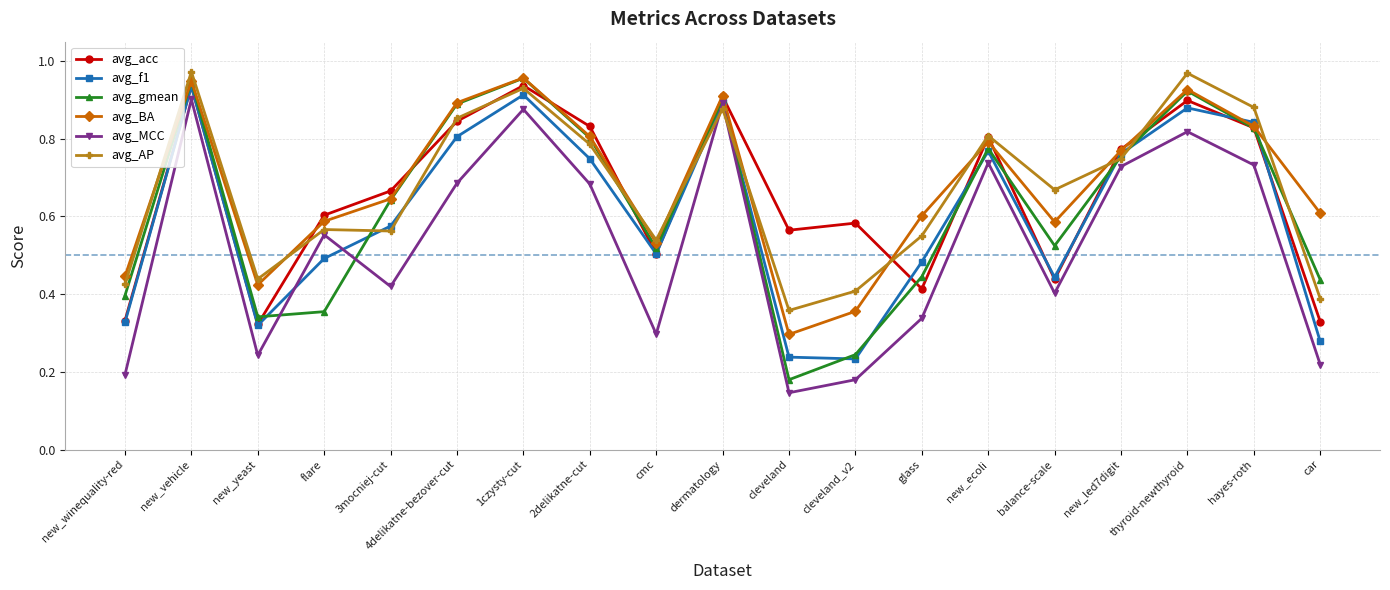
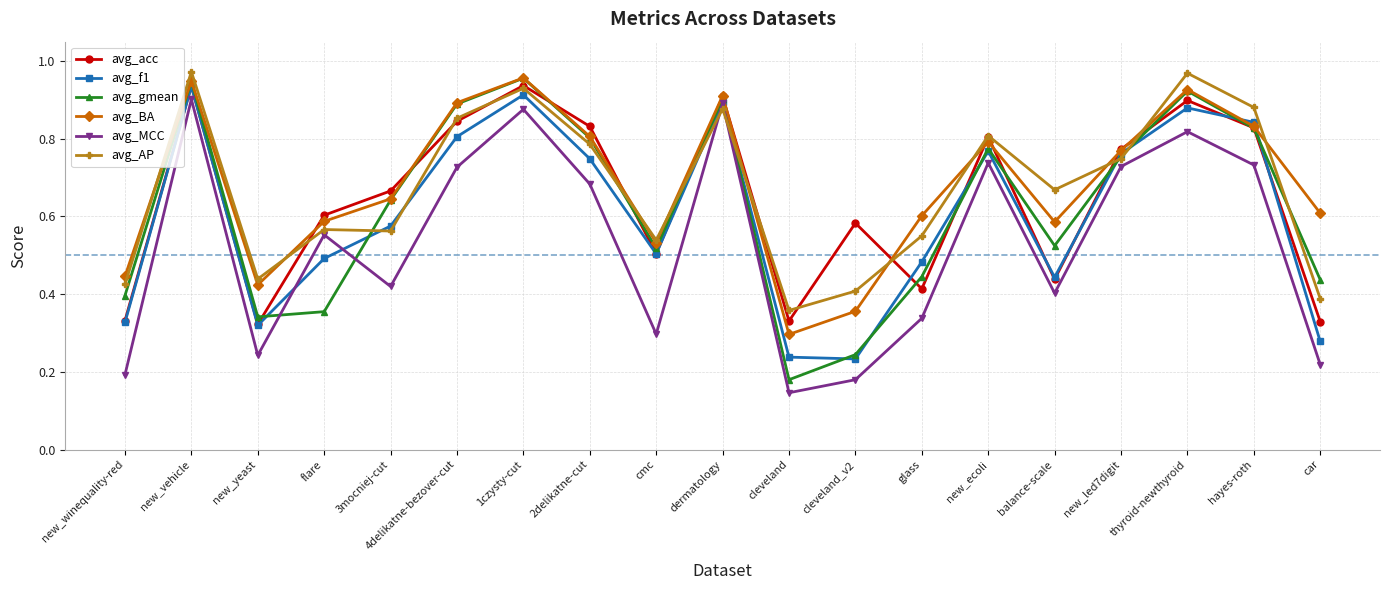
  {
    "avg_acc": {
      "flare": 0.60,
      "3mocniej-cut": 0.67,
      "4delikatne-bezover-cut": 0.85,
      "1czysty-cut": 0.94,
      "2delikatne-cut": 0.83,
-     "cleveland": 0.56,
+     "cleveland": 0.33,
      "cleveland_v2": 0.58,
      "glass": 0.41,
      "thyroid-newthyroid": 0.90,
      "car": 0.33
    },
    "avg_f1": {
      "flare": 0.49,
      "3mocniej-cut": 0.58,
      "4delikatne-bezover-cut": 0.81,
      "1czysty-cut": 0.91,
      "2delikatne-cut": 0.75,
      "cleveland": 0.24,
      "cleveland_v2": 0.23,
      "glass": 0.48,
      "new_ecoli": 0.77,
      "new_led7digit": 0.76,
      "thyroid-newthyroid": 0.88,
      "hayes-roth": 0.84,
      "car": 0.28
    },
    "avg_gmean": {
      "new_winequality-red": 0.40,
      "new_yeast": 0.34,
      "flare": 0.35,
      "cmc": 0.52,
      "dermatology": 0.90,
      "cleveland": 0.18,
      "cleveland_v2": 0.24,
      "glass": 0.45,
      "new_ecoli": 0.77,
      "balance-scale": 0.52,
      "car": 0.44
    },
    "avg_MCC": {
      "new_winequality-red": 0.19,
      "new_vehicle": 0.90,
      "new_yeast": 0.24,
      "flare": 0.55,
      "3mocniej-cut": 0.42,
-     "4delikatne-bezover-cut": 0.69,
+     "4delikatne-bezover-cut": 0.73,
      "1czysty-cut": 0.88,
      "2delikatne-cut": 0.68,
      "cmc": 0.30,
      "cleveland": 0.15,
      "cleveland_v2": 0.18,
      "glass": 0.34,
      "new_ecoli": 0.74,
      "balance-scale": 0.40,
      "new_led7digit": 0.73,
      "thyroid-newthyroid": 0.82,
      "hayes-roth": 0.73,
      "car": 0.22
    }
  }
